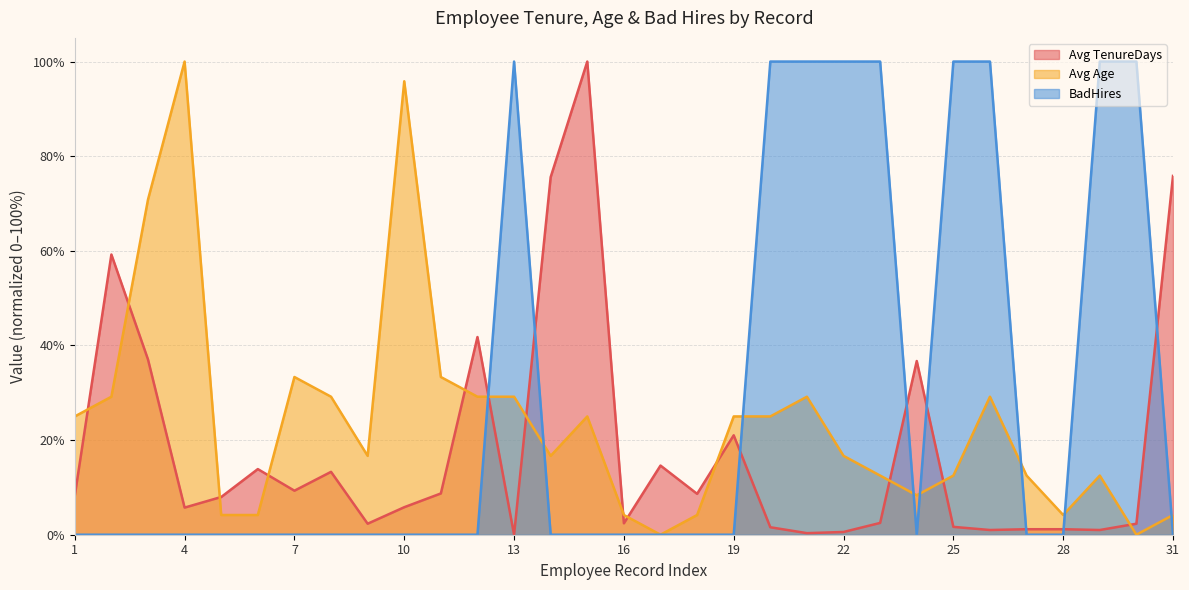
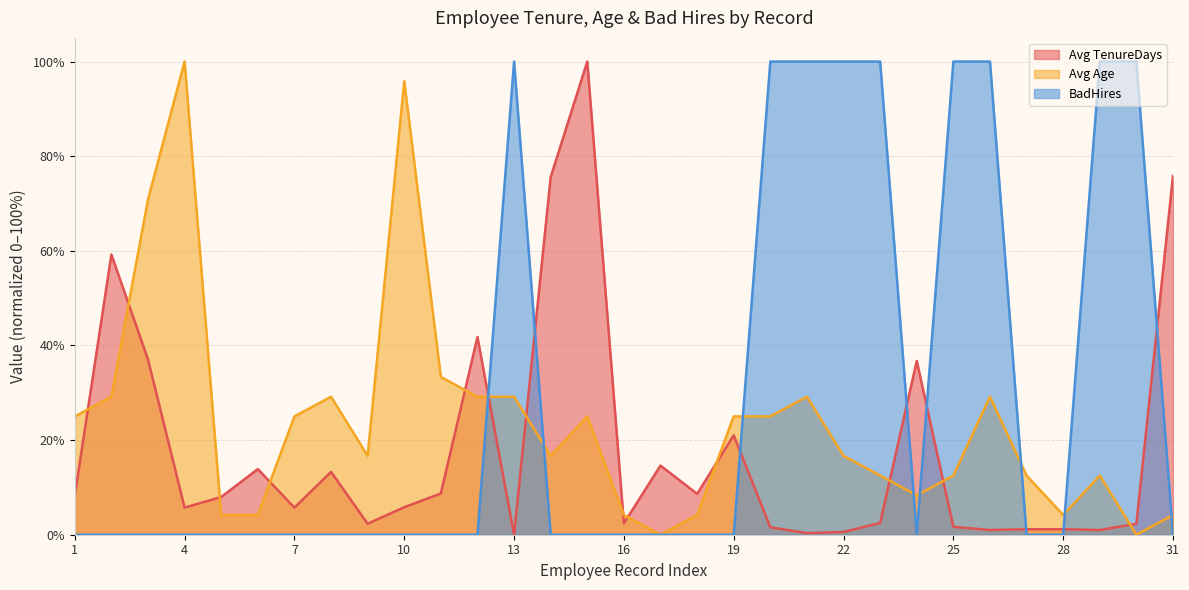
  {
    "Avg TenureDays": {
      "1": "8%",
      "4": "6%",
-     "7": "9%",
+     "7": "6%",
      "10": "6%",
      "13": "0%",
      "16": "2%",
      "19": "21%",
      "22": "1%",
      "25": "2%",
      "28": "1%",
      "31": "76%"
    },
    "Avg Age": {
      "1": "25%",
      "4": "100%",
-     "7": "33%",
+     "7": "25%",
      "10": "96%",
      "13": "29%",
      "16": "4%",
      "19": "25%",
      "22": "17%",
      "25": "12%",
      "28": "4%",
      "31": "4%"
    },
    "BadHires": {
      "1": "0%",
      "4": "0%",
      "7": "0%",
      "10": "0%",
      "13": "100%",
      "16": "0%",
      "19": "0%",
      "22": "100%",
      "25": "100%",
      "28": "0%",
      "31": "0%"
    }
  }
